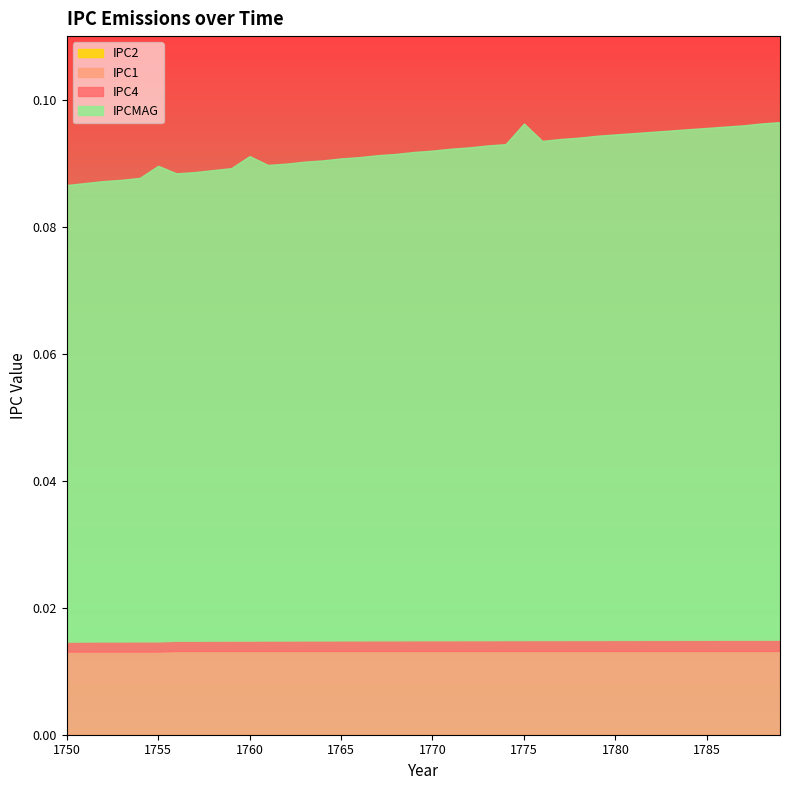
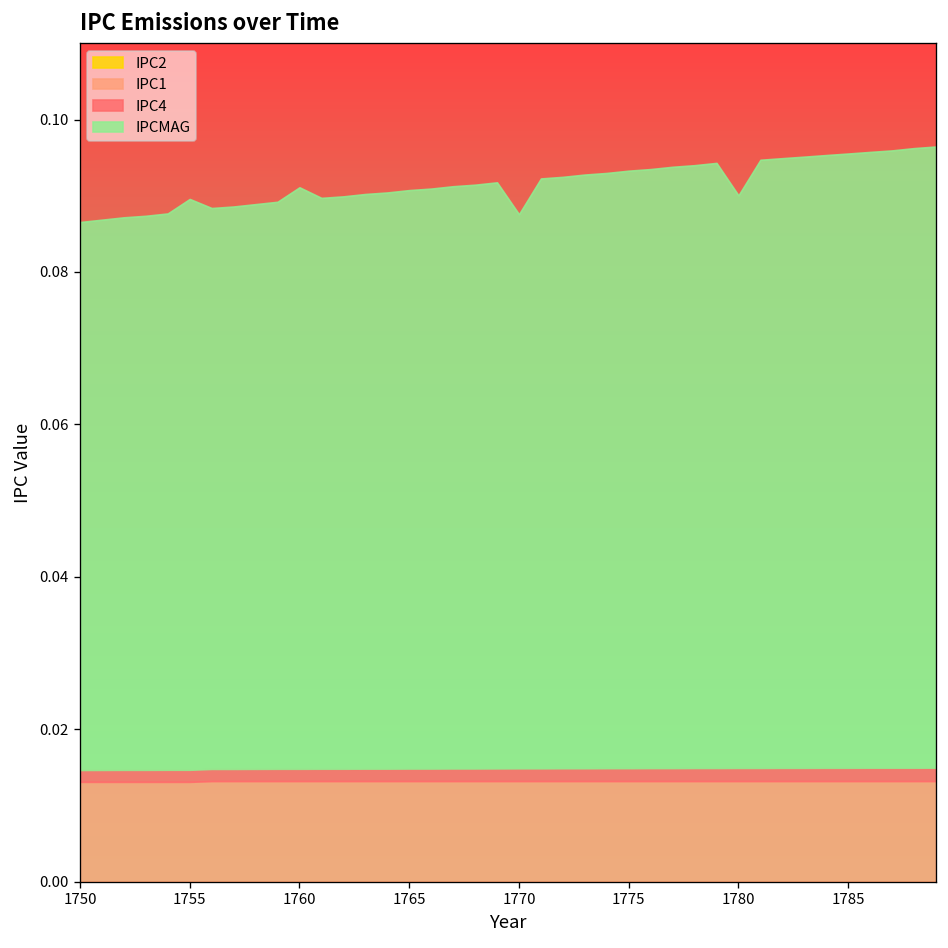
  {
    "IPC2": {
      "1750": 0.000,
      "1755": 0.000,
      "1760": 0.000,
      "1765": 0.000,
      "1770": 0.000,
      "1775": 0.000,
      "1780": 0.000,
      "1785": 0.000
    },
    "IPCMAG": {
      "1750": 0.072,
      "1755": 0.075,
      "1760": 0.076,
      "1765": 0.076,
-     "1770": 0.077,
-     "1775": 0.081,
-     "1780": 0.080,
+     "1770": 0.073,
+     "1775": 0.078,
+     "1780": 0.075,
      "1785": 0.081
    }
  }
